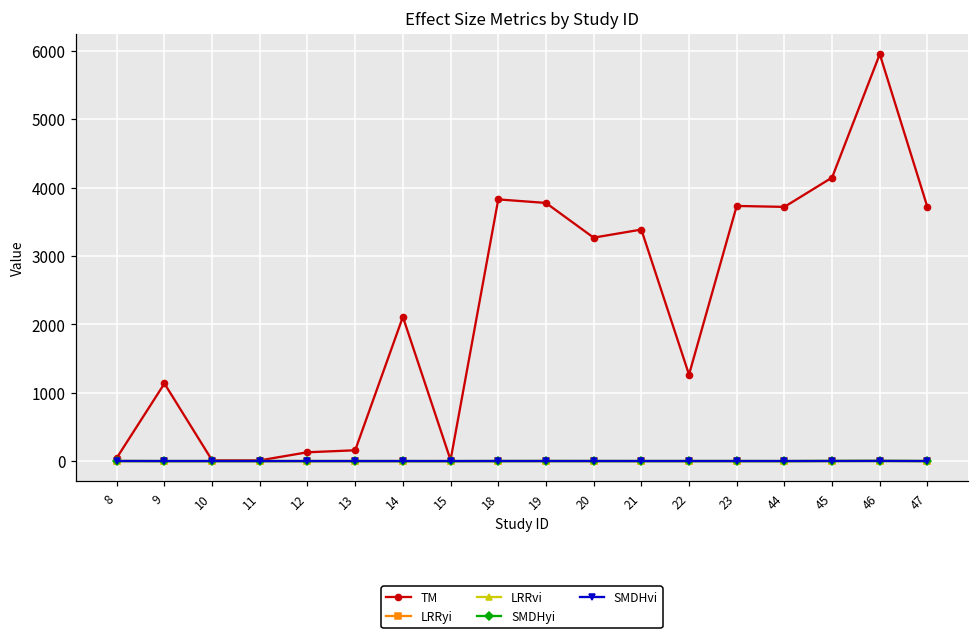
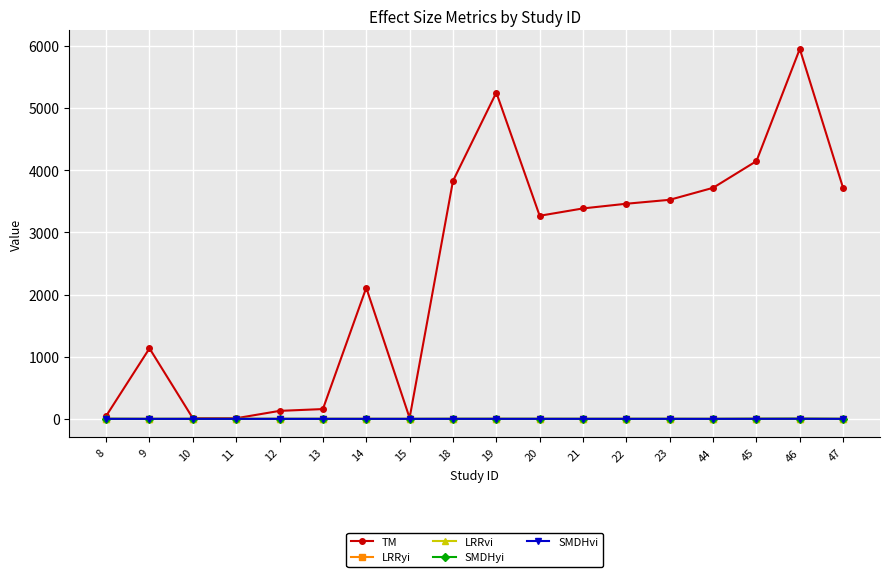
  {
    "TM": {
      "8": 0,
      "9": 1100,
      "12": 100,
      "13": 200,
      "14": 2100,
      "18": 3800,
-     "19": 3800,
+     "19": 5200,
      "20": 3300,
      "21": 3400,
-     "22": 1300,
-     "23": 3700,
+     "22": 3500,
+     "23": 3500,
      "44": 3700,
      "45": 4100,
      "46": 6000,
      "47": 3700
    },
    "SMDHvi": {
      "8": 0,
      "9": 0,
      "12": 0,
      "13": 0,
      "14": 0,
      "18": 0,
      "19": 0,
      "20": 0,
      "21": 0,
      "22": 0,
      "23": 0,
      "44": 0,
      "45": 0,
      "46": 0,
      "47": 0
    }
  }
